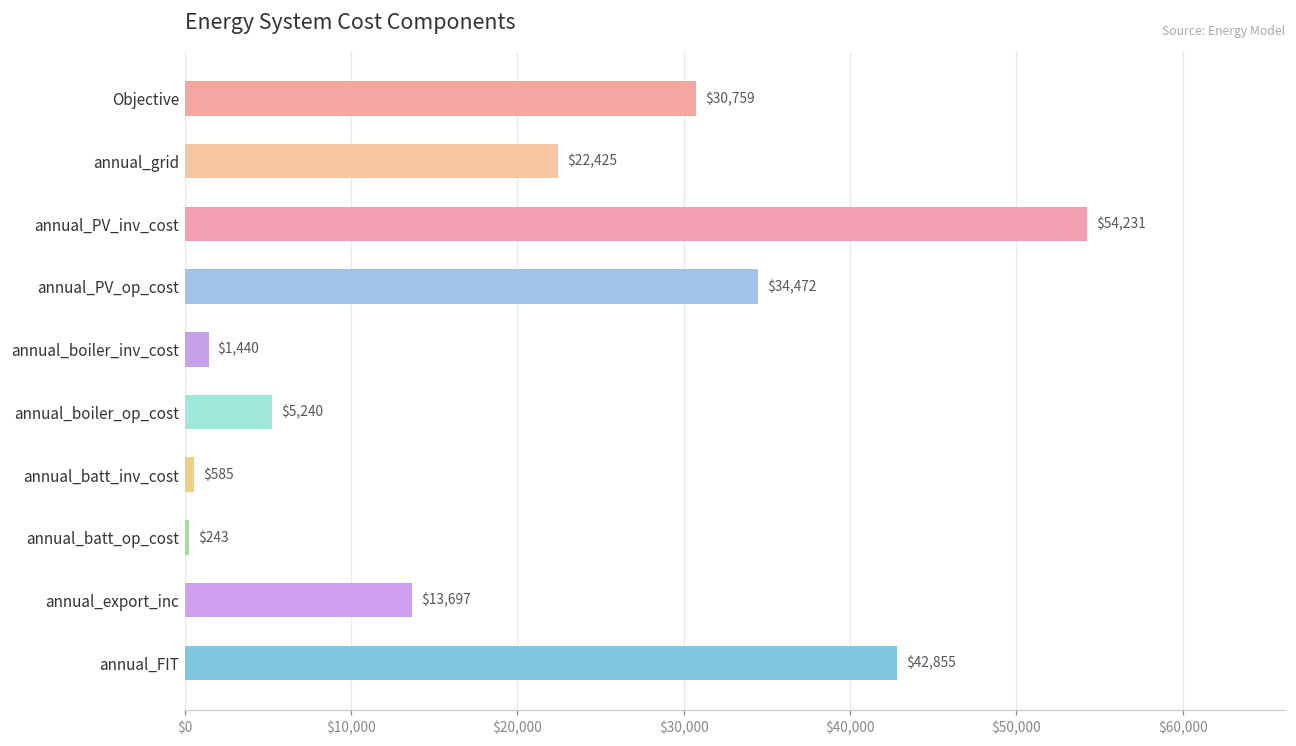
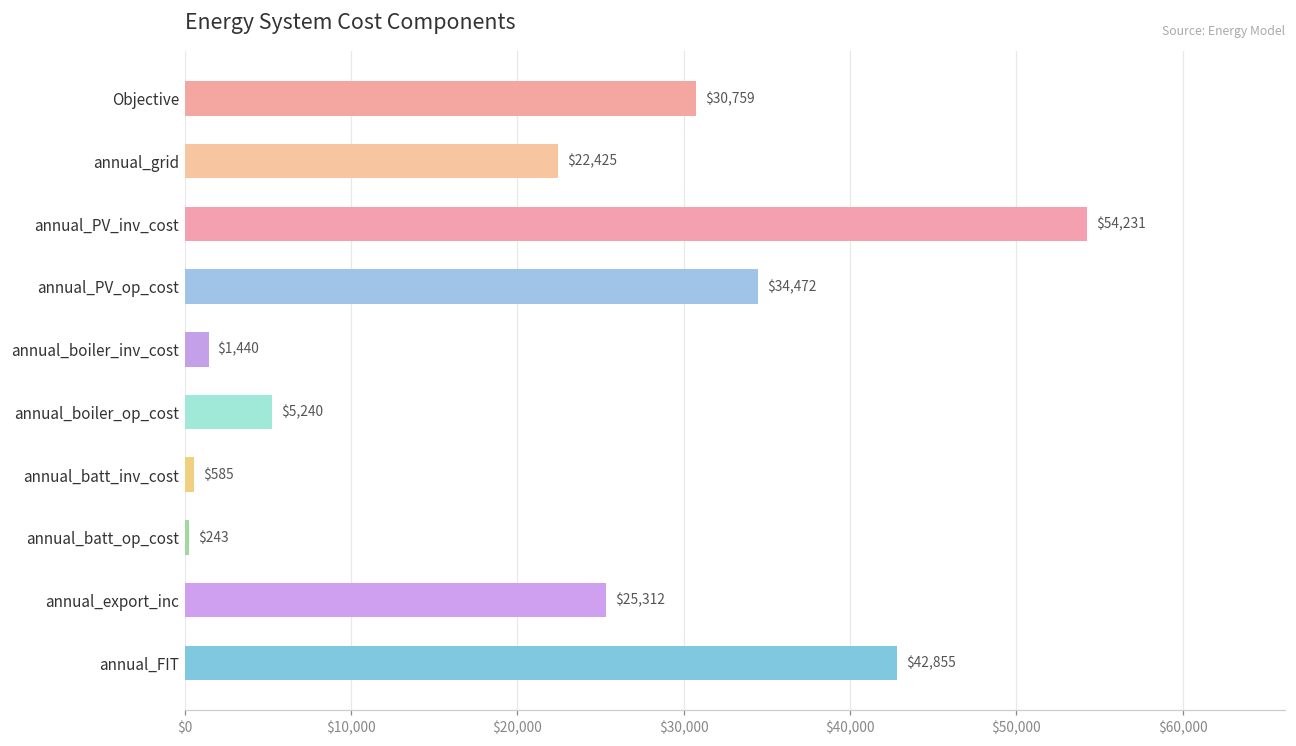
  {
    "Objective": "$30,759",
    "annual_grid": "$22,425",
    "annual_PV_inv_cost": "$54,231",
    "annual_PV_op_cost": "$34,472",
    "annual_boiler_inv_cost": "$1,440",
    "annual_boiler_op_cost": "$5,240",
    "annual_batt_inv_cost": "$585",
    "annual_batt_op_cost": "$243",
-   "annual_export_inc": "$13,697",
+   "annual_export_inc": "$25,312",
    "annual_FIT": "$42,855"
  }
